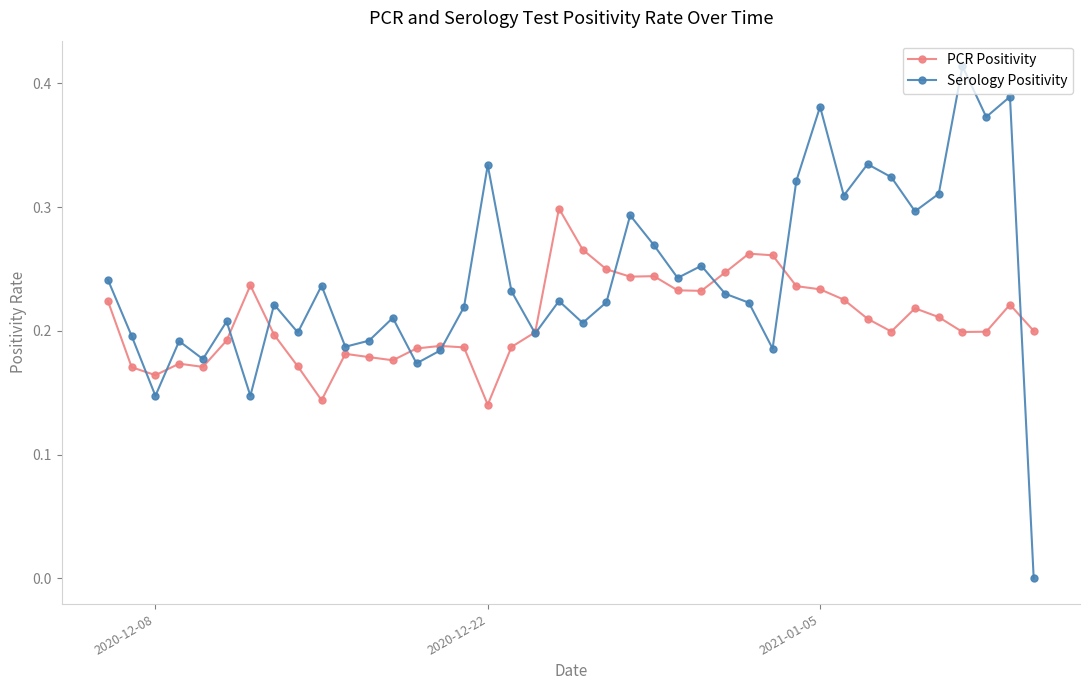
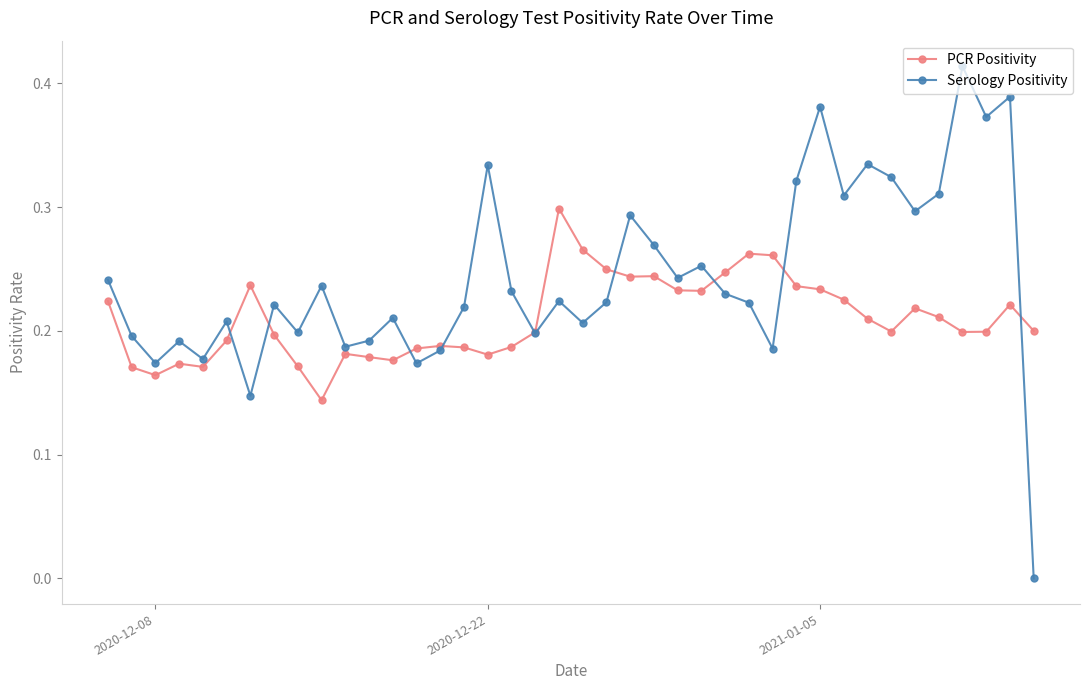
  {
    "PCR Positivity": {
      "2020-12-08": 0.164,
-     "2020-12-22": 0.140,
+     "2020-12-22": 0.181,
      "2021-01-05": 0.234
    },
    "Serology Positivity": {
-     "2020-12-08": 0.148,
+     "2020-12-08": 0.174,
      "2020-12-22": 0.334,
      "2021-01-05": 0.381
    }
  }
